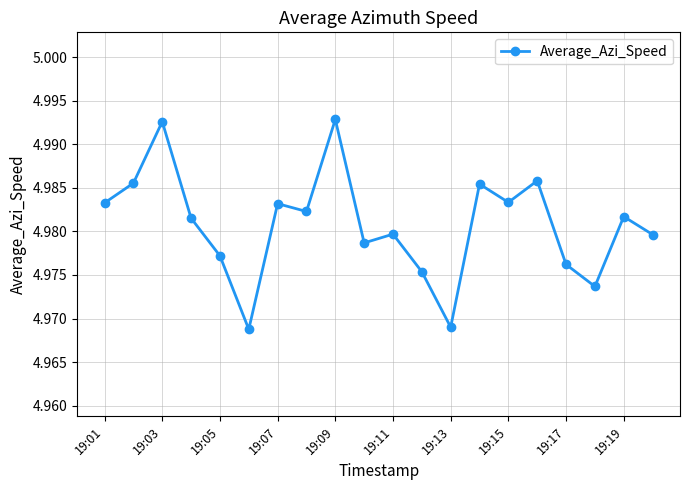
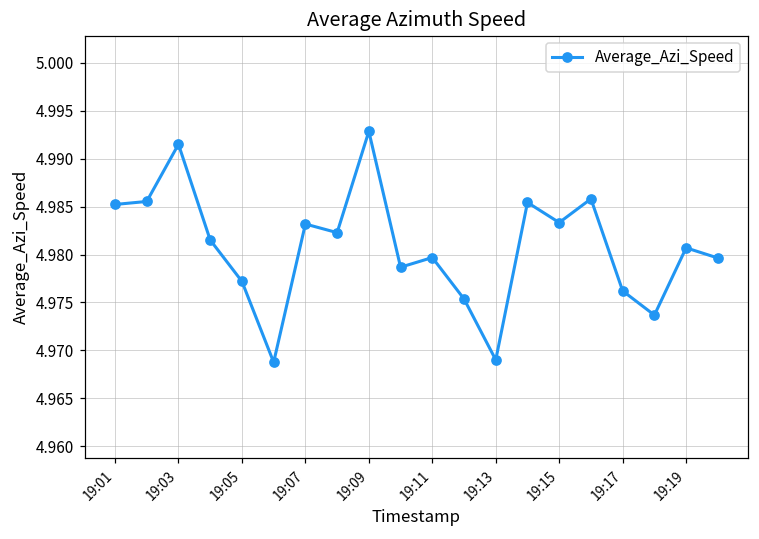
  {
-   "19:01": 4.983,
-   "19:03": 4.993,
+   "19:01": 4.985,
+   "19:03": 4.992,
    "19:05": 4.977,
    "19:07": 4.983,
    "19:09": 4.993,
    "19:11": 4.980,
    "19:13": 4.969,
    "19:15": 4.983,
    "19:17": 4.976,
-   "19:19": 4.982
+   "19:19": 4.981
  }
